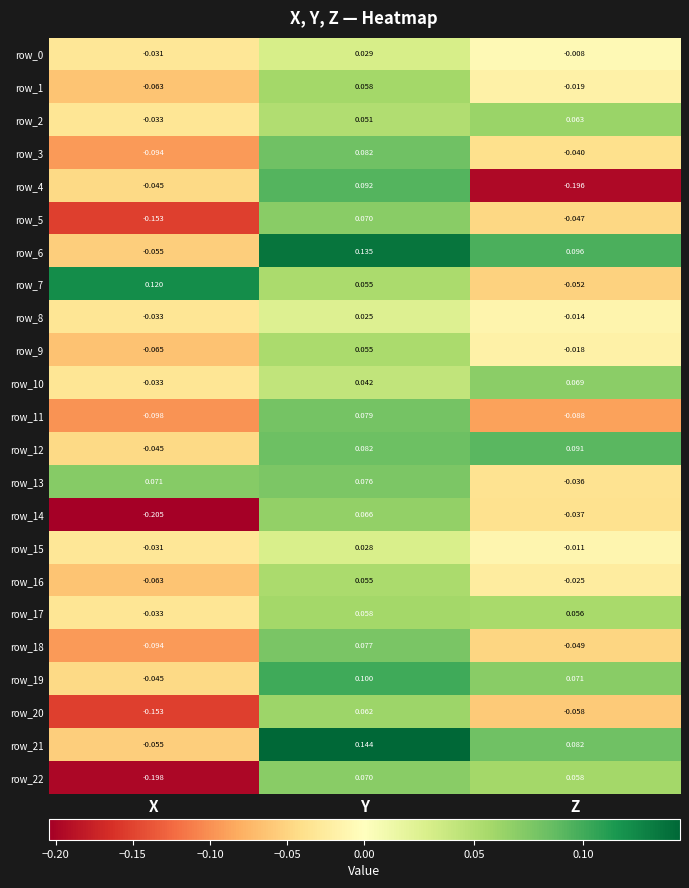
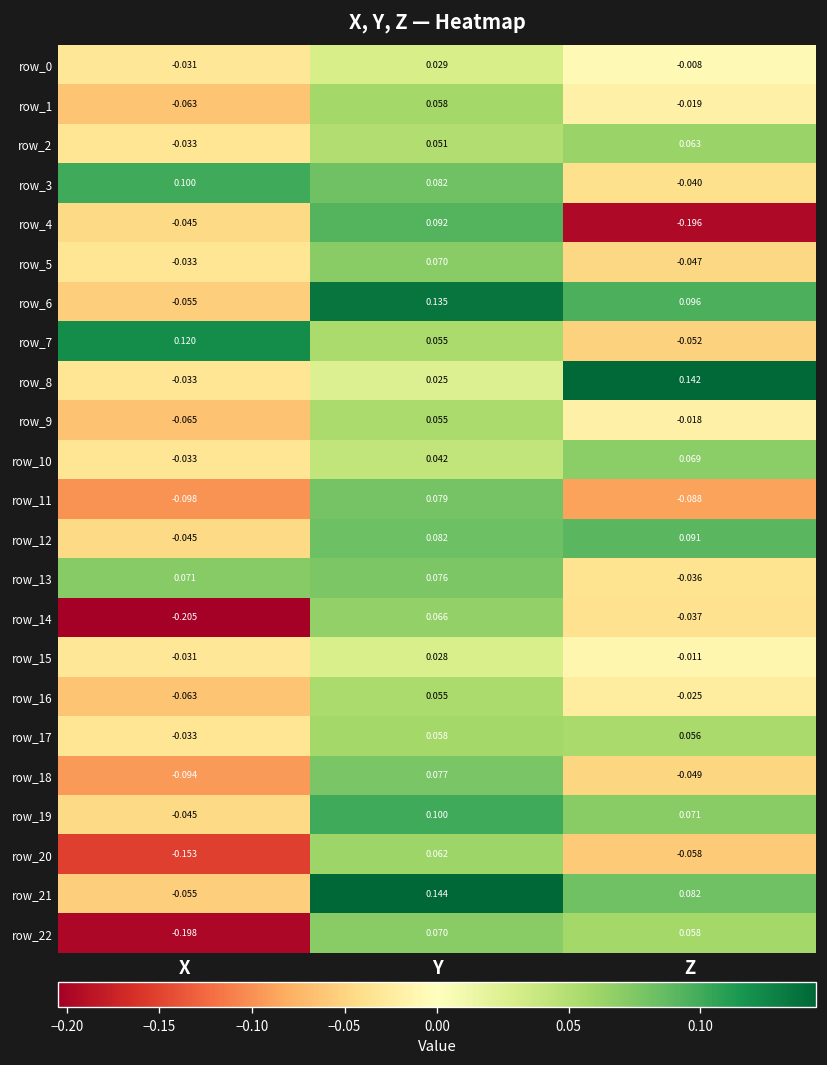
  {
    "row_0": {
      "X": -0.031,
      "Y": 0.029,
      "Z": -0.008
    },
    "row_1": {
      "X": -0.063,
      "Y": 0.058,
      "Z": -0.019
    },
    "row_2": {
      "X": -0.033,
      "Y": 0.051,
      "Z": 0.063
    },
    "row_3": {
-     "X": -0.094,
+     "X": 0.100,
      "Y": 0.082,
      "Z": -0.040
    },
    "row_4": {
      "X": -0.045,
      "Y": 0.092,
      "Z": -0.196
    },
    "row_5": {
-     "X": -0.153,
+     "X": -0.033,
      "Y": 0.070,
      "Z": -0.047
    },
    "row_6": {
      "X": -0.055,
      "Y": 0.135,
      "Z": 0.096
    },
    "row_7": {
      "X": 0.120,
      "Y": 0.055,
      "Z": -0.052
    },
    "row_8": {
      "X": -0.033,
      "Y": 0.025,
-     "Z": -0.014
+     "Z": 0.142
    },
    "row_9": {
      "X": -0.065,
      "Y": 0.055,
      "Z": -0.018
    },
    "row_10": {
      "X": -0.033,
      "Y": 0.042,
      "Z": 0.069
    },
    "row_11": {
      "X": -0.098,
      "Y": 0.079,
      "Z": -0.088
    },
    "row_12": {
      "X": -0.045,
      "Y": 0.082,
      "Z": 0.091
    },
    "row_13": {
      "X": 0.071,
      "Y": 0.076,
      "Z": -0.036
    },
    "row_14": {
      "X": -0.205,
      "Y": 0.066,
      "Z": -0.037
    },
    "row_15": {
      "X": -0.031,
      "Y": 0.028,
      "Z": -0.011
    },
    "row_16": {
      "X": -0.063,
      "Y": 0.055,
      "Z": -0.025
    },
    "row_17": {
      "X": -0.033,
      "Y": 0.058,
      "Z": 0.056
    },
    "row_18": {
      "X": -0.094,
      "Y": 0.077,
      "Z": -0.049
    },
    "row_19": {
      "X": -0.045,
      "Y": 0.100,
      "Z": 0.071
    },
    "row_20": {
      "X": -0.153,
      "Y": 0.062,
      "Z": -0.058
    },
    "row_21": {
      "X": -0.055,
      "Y": 0.144,
      "Z": 0.082
    },
    "row_22": {
      "X": -0.198,
      "Y": 0.070,
      "Z": 0.058
    }
  }
